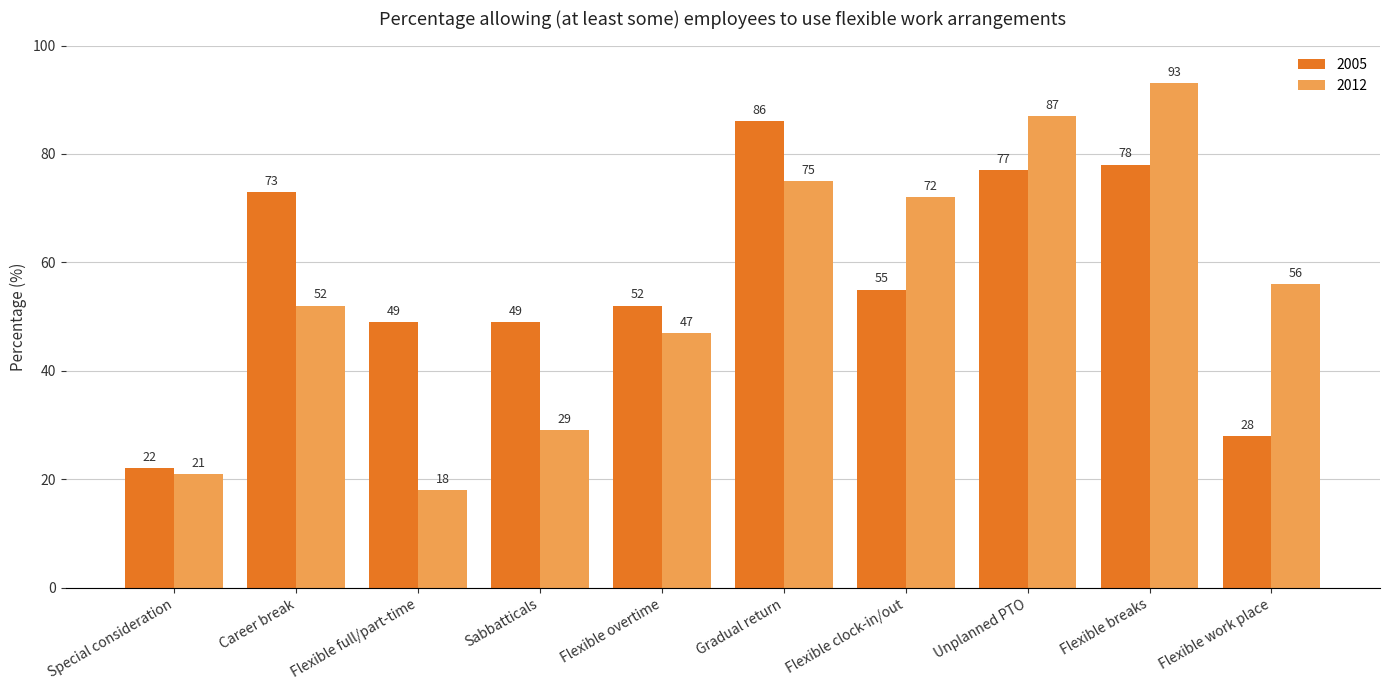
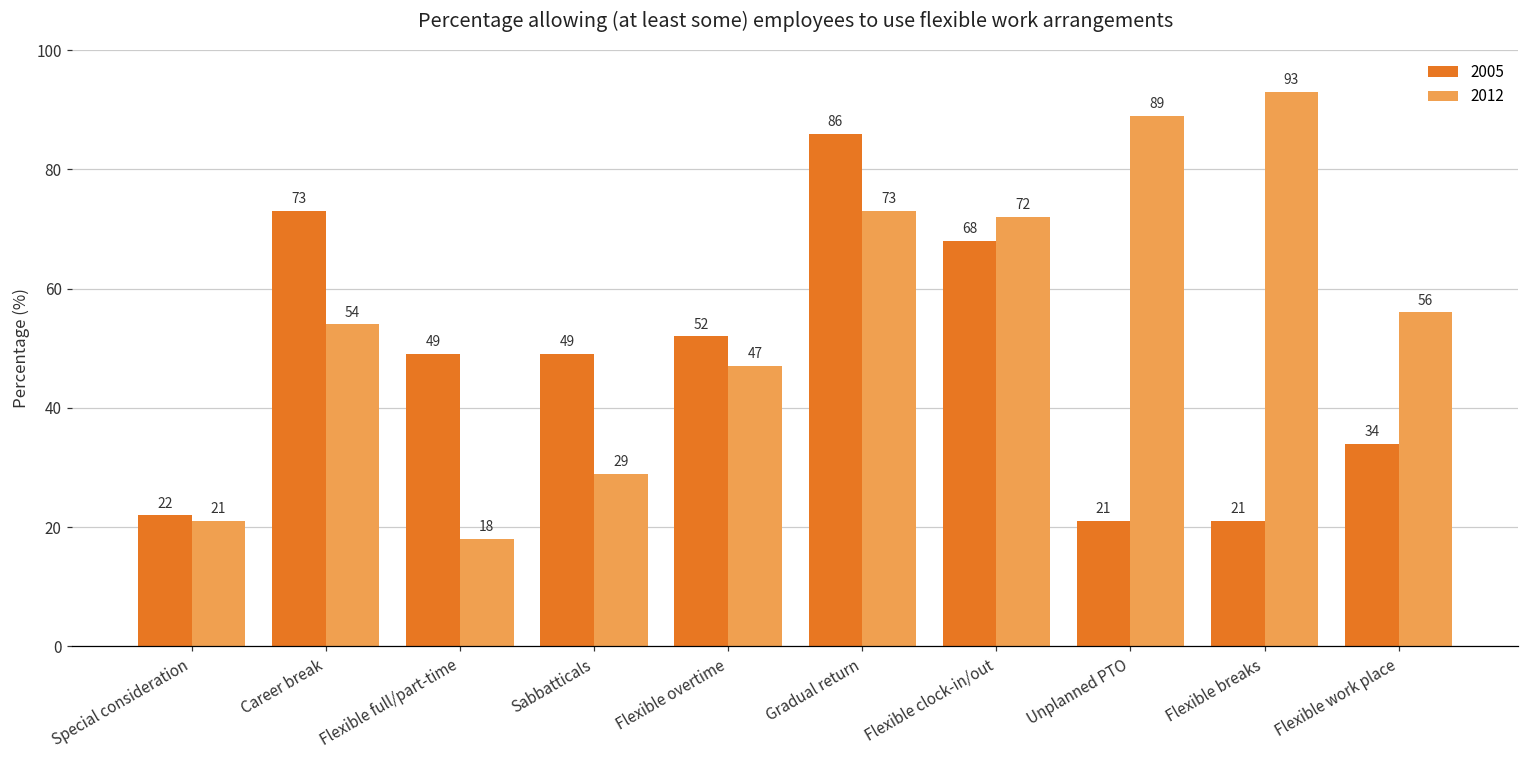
  {
    "2005": {
      "Special consideration": 22,
      "Career break": 73,
      "Flexible full/part-time": 49,
      "Sabbatticals": 49,
      "Flexible overtime": 52,
      "Gradual return": 86,
-     "Flexible clock-in/out": 55,
-     "Unplanned PTO": 77,
-     "Flexible breaks": 78,
-     "Flexible work place": 28
+     "Flexible clock-in/out": 68,
+     "Unplanned PTO": 21,
+     "Flexible breaks": 21,
+     "Flexible work place": 34
    },
    "2012": {
      "Special consideration": 21,
-     "Career break": 52,
+     "Career break": 54,
      "Flexible full/part-time": 18,
      "Sabbatticals": 29,
      "Flexible overtime": 47,
-     "Gradual return": 75,
+     "Gradual return": 73,
      "Flexible clock-in/out": 72,
-     "Unplanned PTO": 87,
+     "Unplanned PTO": 89,
      "Flexible breaks": 93,
      "Flexible work place": 56
    }
  }
